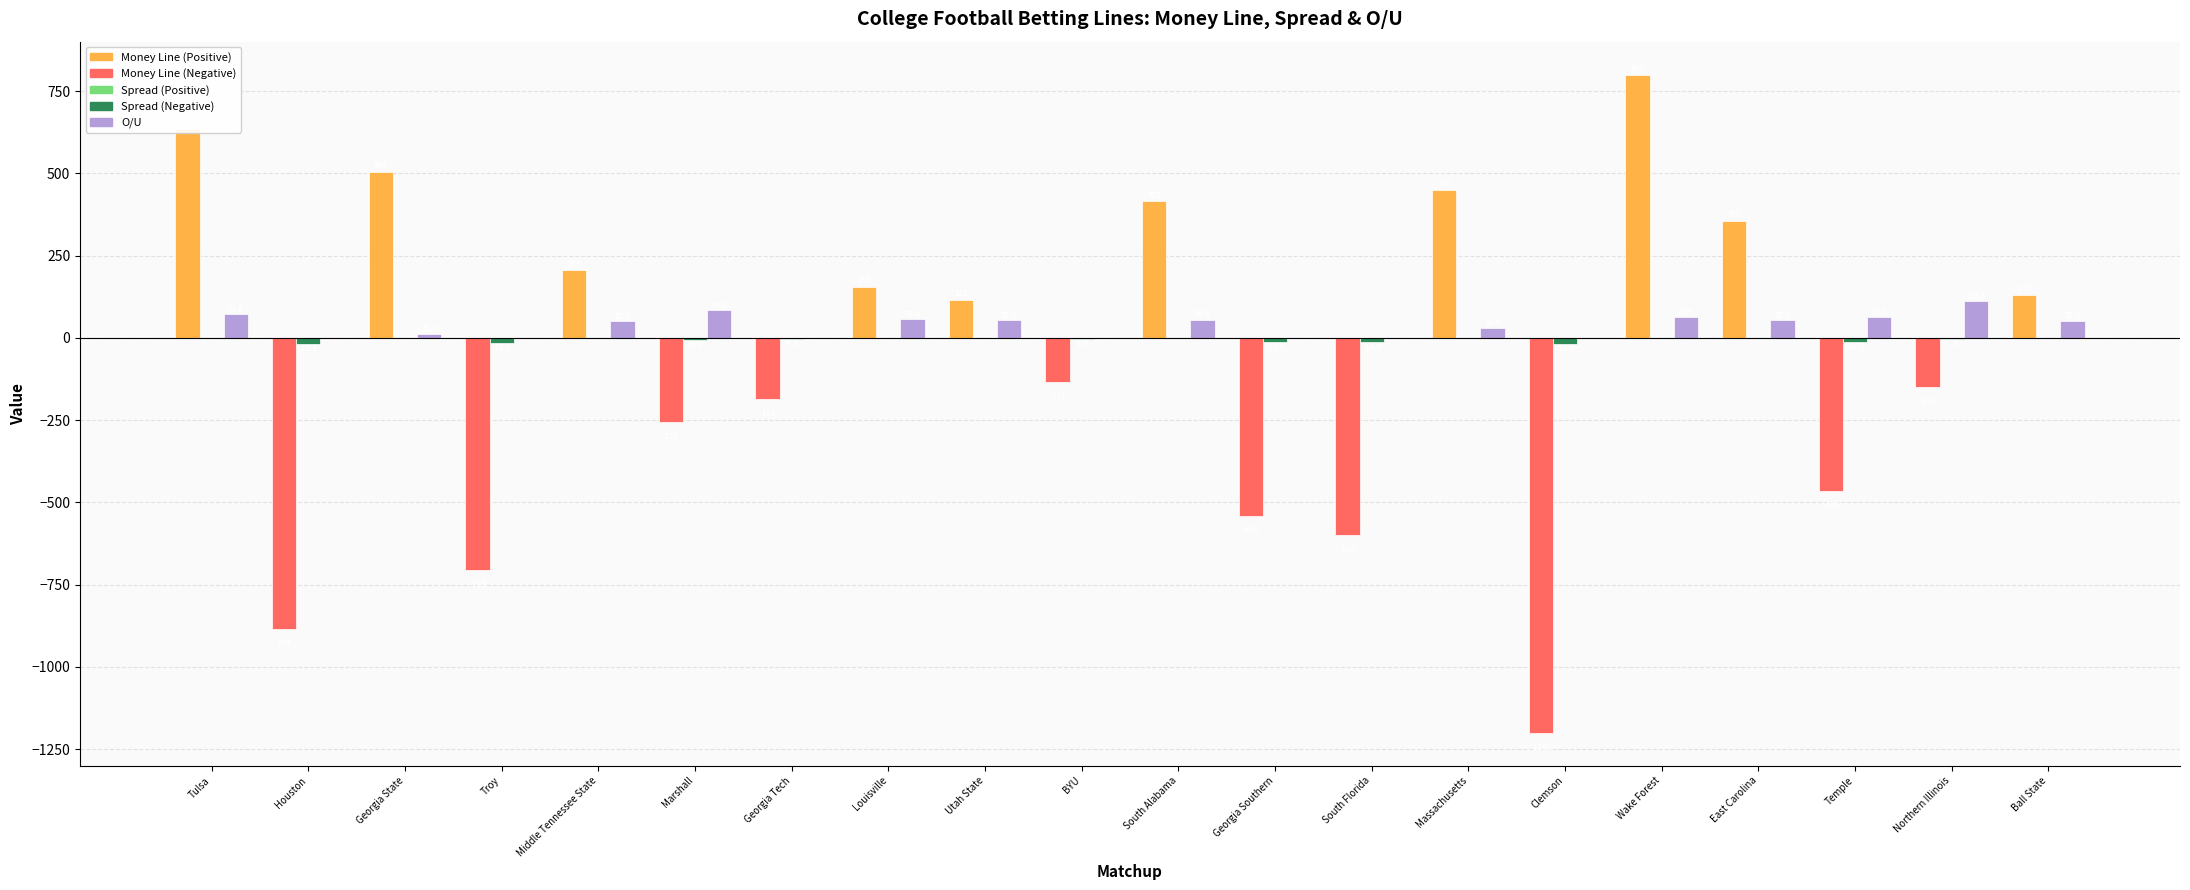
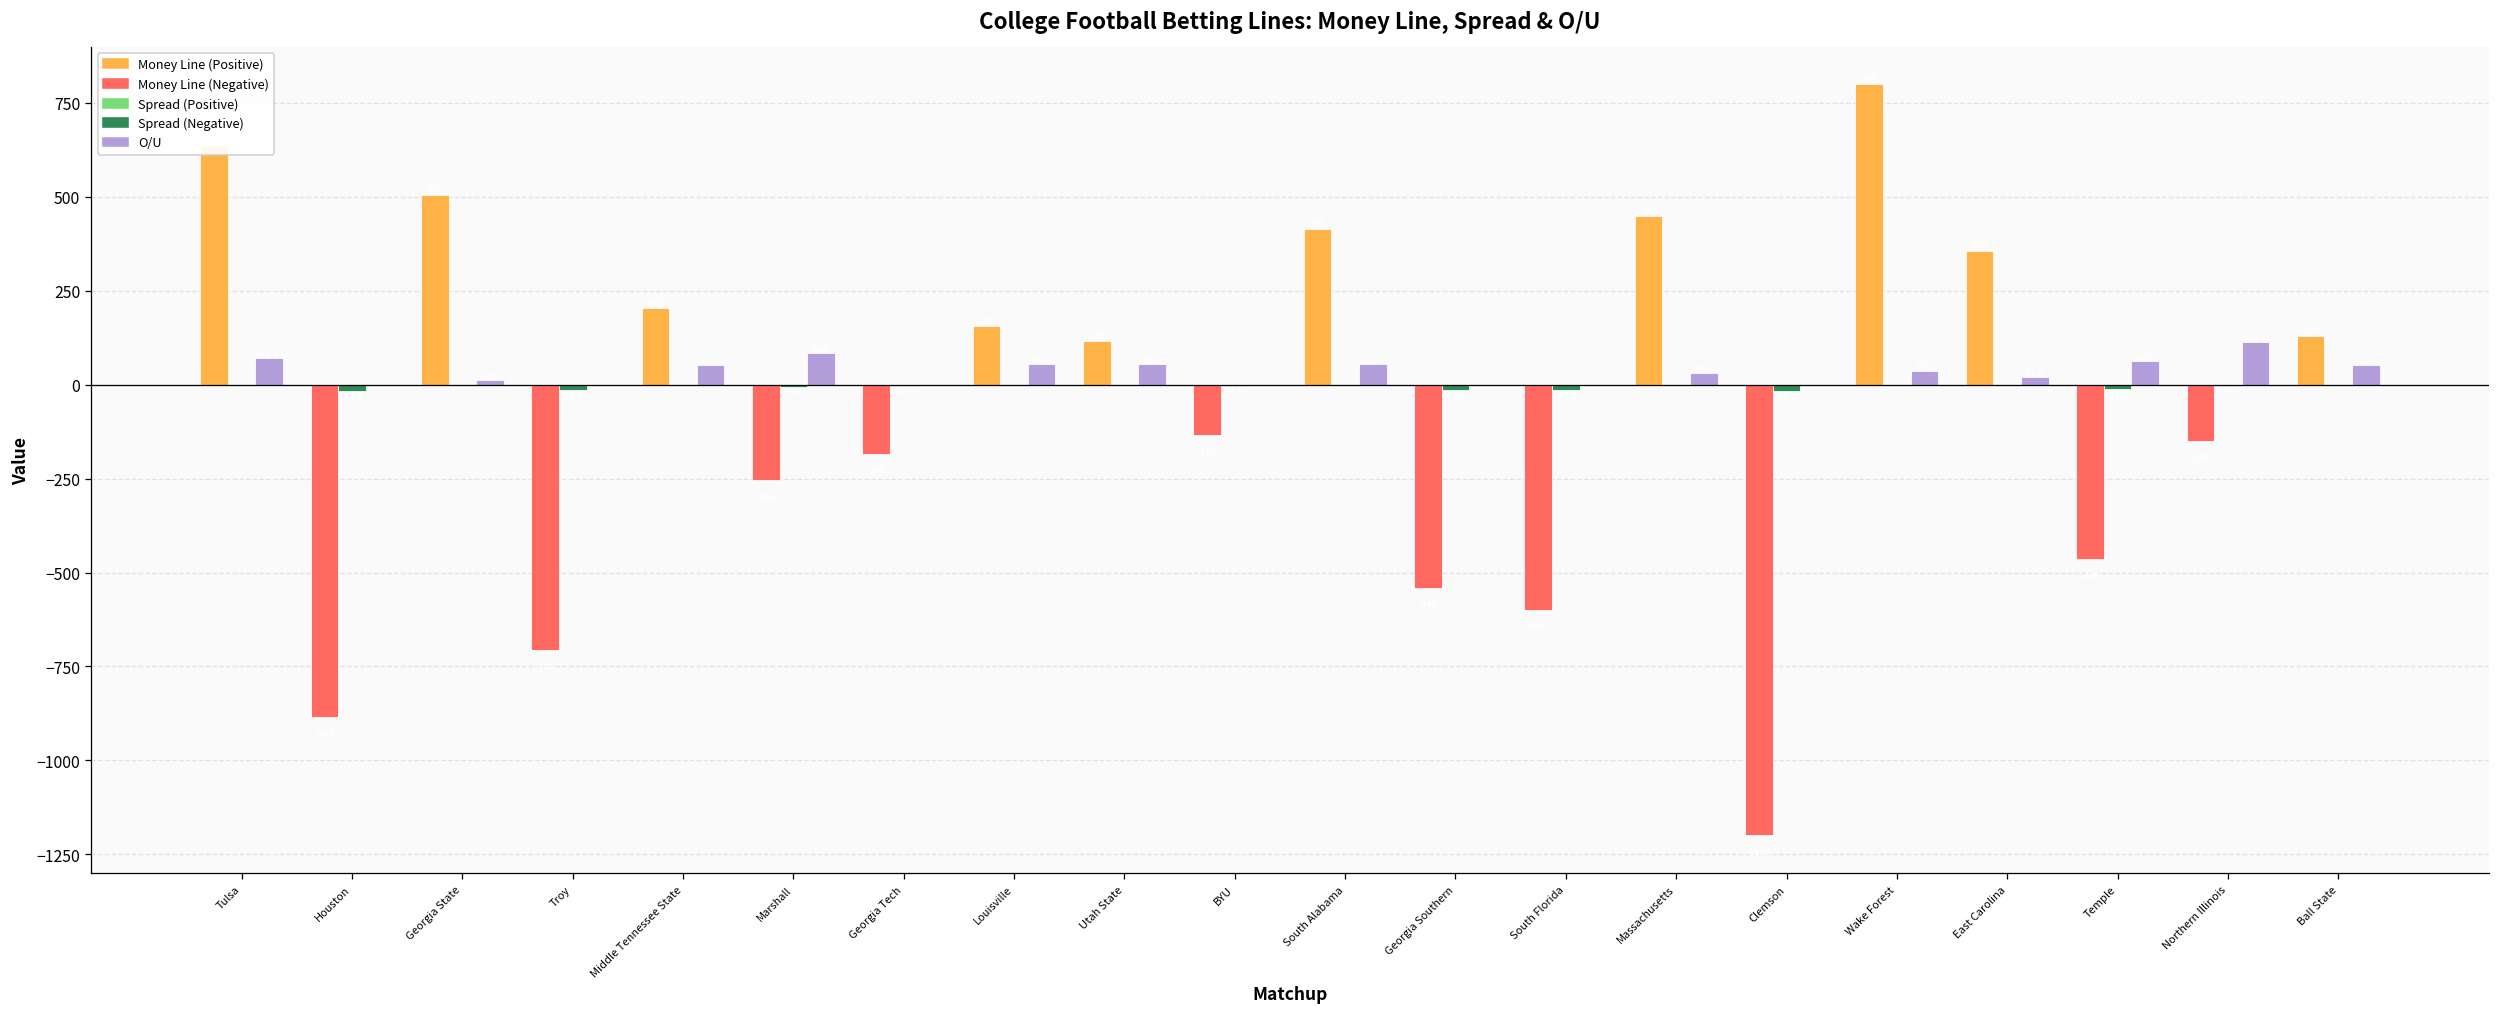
  {
    "O/U": {
      "Tulsa": 70,
      "Houston": 0,
      "Georgia State": 10,
      "Troy": 0,
      "Middle Tennessee State": 50,
      "Marshall": 80,
      "Georgia Tech": 0,
      "Louisville": 60,
      "Utah State": 60,
      "BYU": 0,
      "South Alabama": 60,
      "Georgia Southern": 0,
      "South Florida": 0,
      "Massachusetts": 30,
      "Clemson": 0,
-     "Wake Forest": 60,
-     "East Carolina": 60,
+     "Wake Forest": 40,
+     "East Carolina": 20,
      "Temple": 60,
      "Northern Illinois": 110,
      "Ball State": 50
    }
  }
